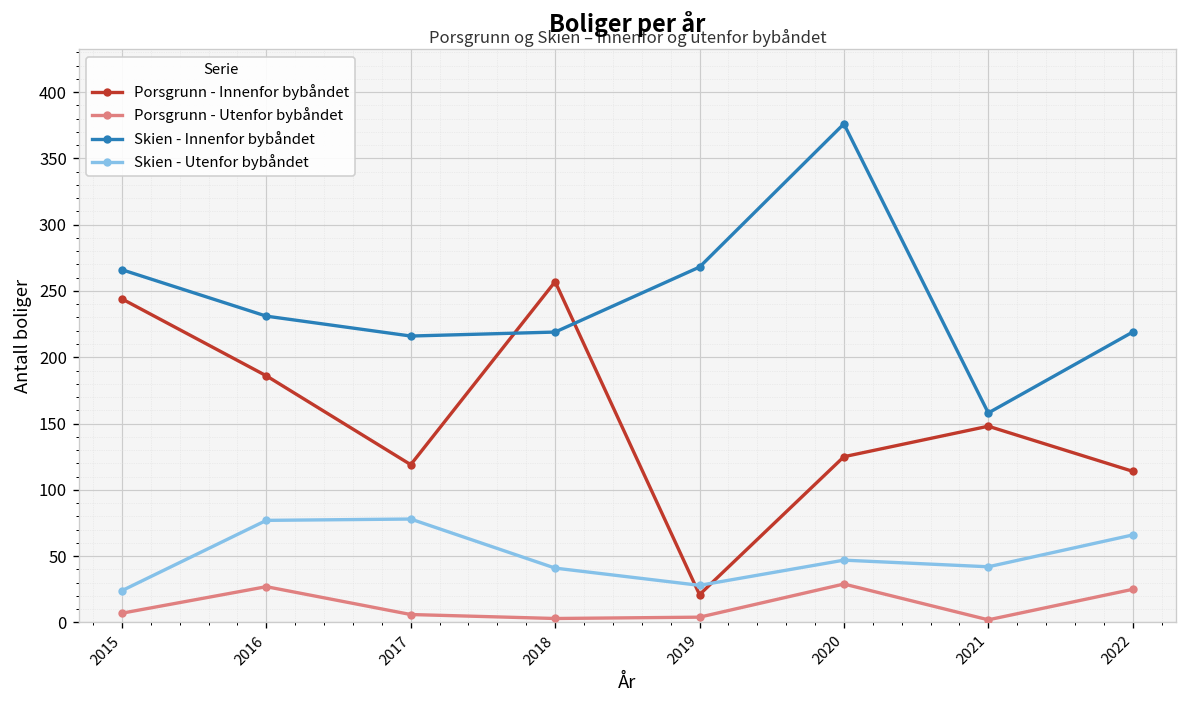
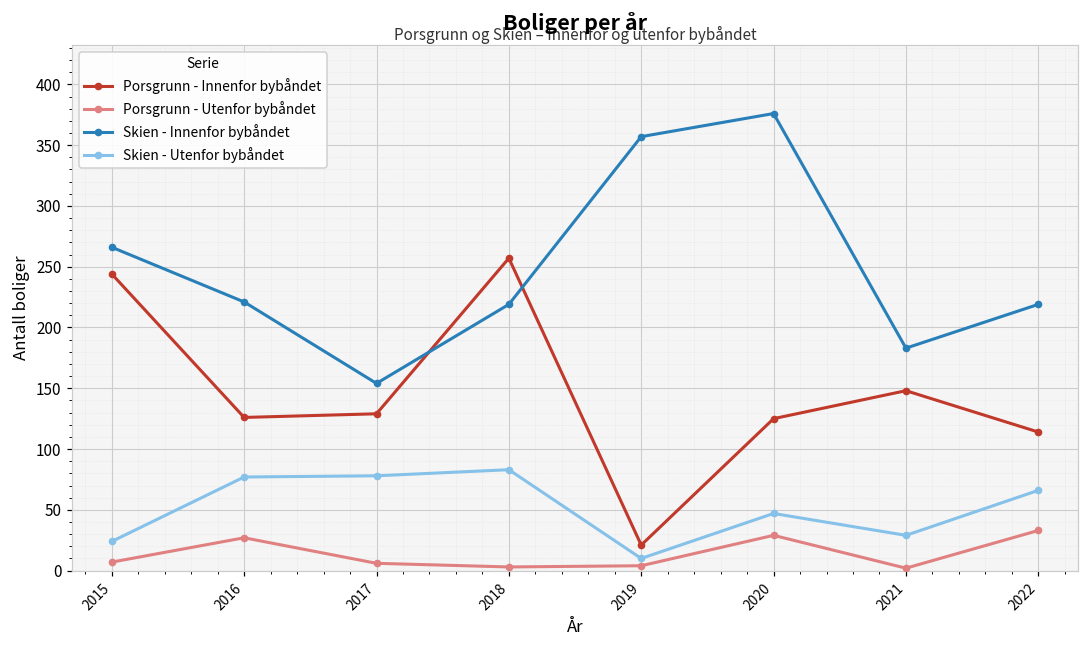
  {
    "Porsgrunn - Innenfor bybåndet": {
      "2015": 244,
-     "2016": 186,
-     "2017": 119,
+     "2016": 126,
+     "2017": 129,
      "2018": 257,
      "2019": 21,
      "2020": 125,
      "2021": 148,
      "2022": 114
    },
    "Porsgrunn - Utenfor bybåndet": {
      "2015": 7,
      "2016": 27,
      "2017": 6,
      "2018": 3,
      "2019": 4,
      "2020": 29,
      "2021": 2,
-     "2022": 25
+     "2022": 33
    },
    "Skien - Innenfor bybåndet": {
      "2015": 266,
-     "2016": 231,
-     "2017": 216,
+     "2016": 221,
+     "2017": 154,
      "2018": 219,
-     "2019": 268,
+     "2019": 357,
      "2020": 376,
-     "2021": 158,
+     "2021": 183,
      "2022": 219
    },
    "Skien - Utenfor bybåndet": {
      "2015": 24,
      "2016": 77,
      "2017": 78,
-     "2018": 41,
-     "2019": 28,
+     "2018": 83,
+     "2019": 10,
      "2020": 47,
-     "2021": 42,
+     "2021": 29,
      "2022": 66
    }
  }
